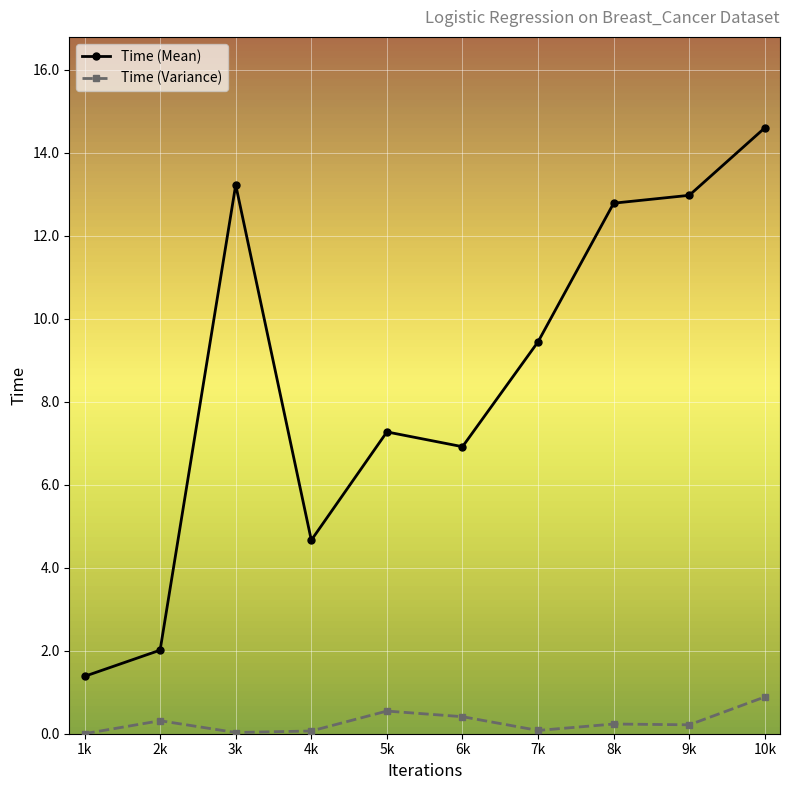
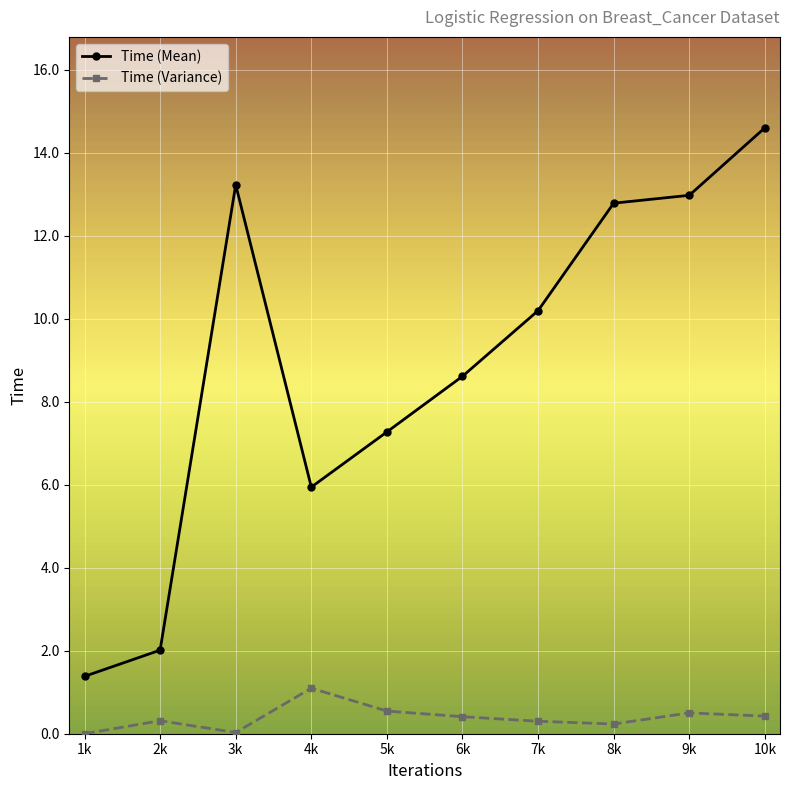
  {
    "Time (Mean)": {
      "1k": 1.4,
      "2k": 2.0,
      "3k": 13.2,
-     "4k": 4.7,
+     "4k": 5.9,
      "5k": 7.3,
-     "6k": 6.9,
-     "7k": 9.4,
+     "6k": 8.6,
+     "7k": 10.2,
      "8k": 12.8,
      "9k": 13.0,
      "10k": 14.6
    },
    "Time (Variance)": {
      "1k": 0.0,
      "2k": 0.3,
      "3k": 0.0,
-     "4k": 0.1,
+     "4k": 1.1,
      "5k": 0.5,
      "6k": 0.4,
-     "7k": 0.1,
+     "7k": 0.3,
      "8k": 0.2,
-     "9k": 0.2,
-     "10k": 0.9
+     "9k": 0.5,
+     "10k": 0.4
    }
  }
